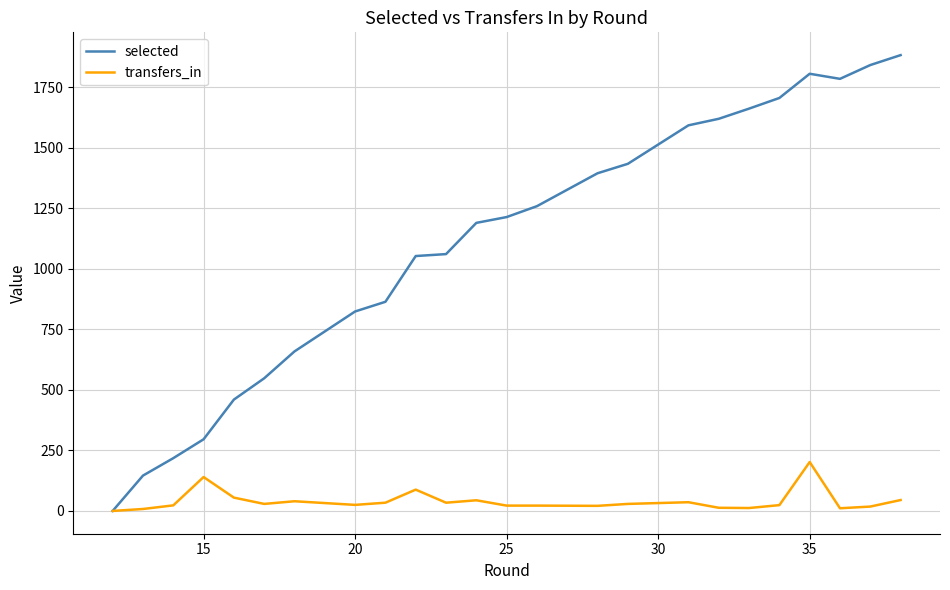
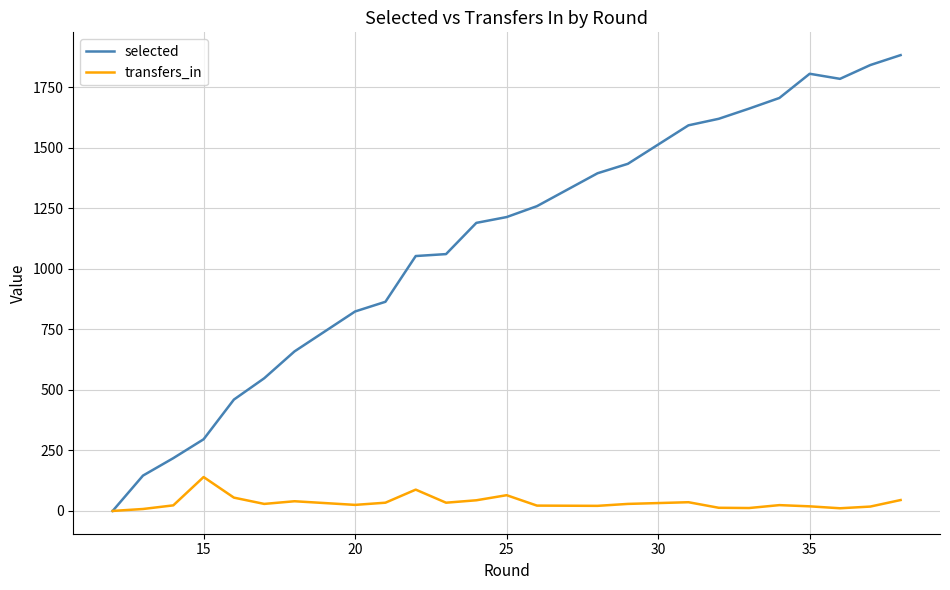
  {
    "selected": {
      "15": 300,
      "20": 820,
      "25": 1210,
      "35": 1810
    },
    "transfers_in": {
      "15": 140,
      "20": 30,
-     "25": 20,
-     "35": 200
+     "25": 70,
+     "35": 20
    }
  }
